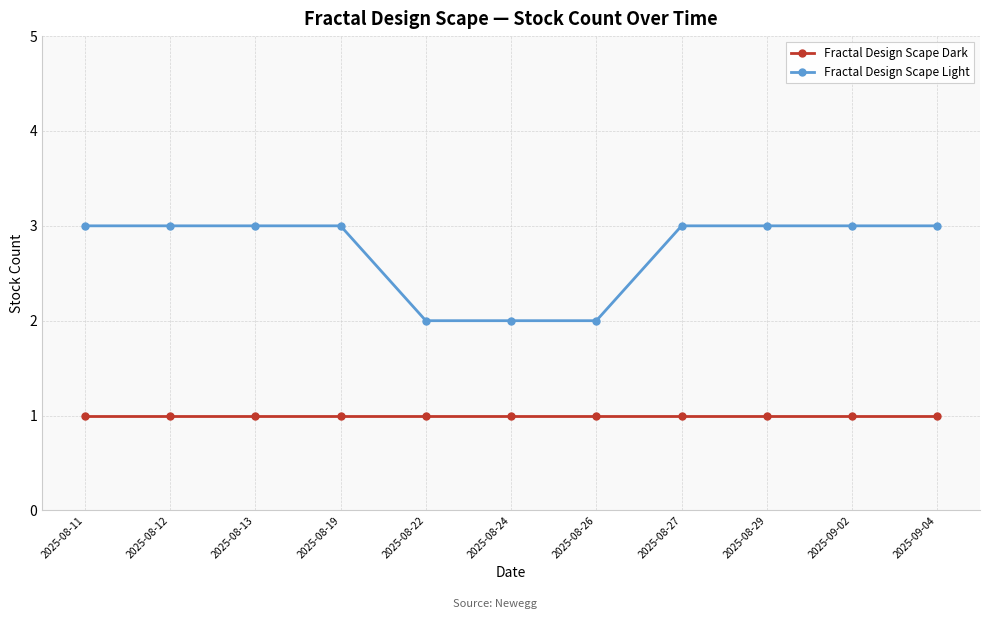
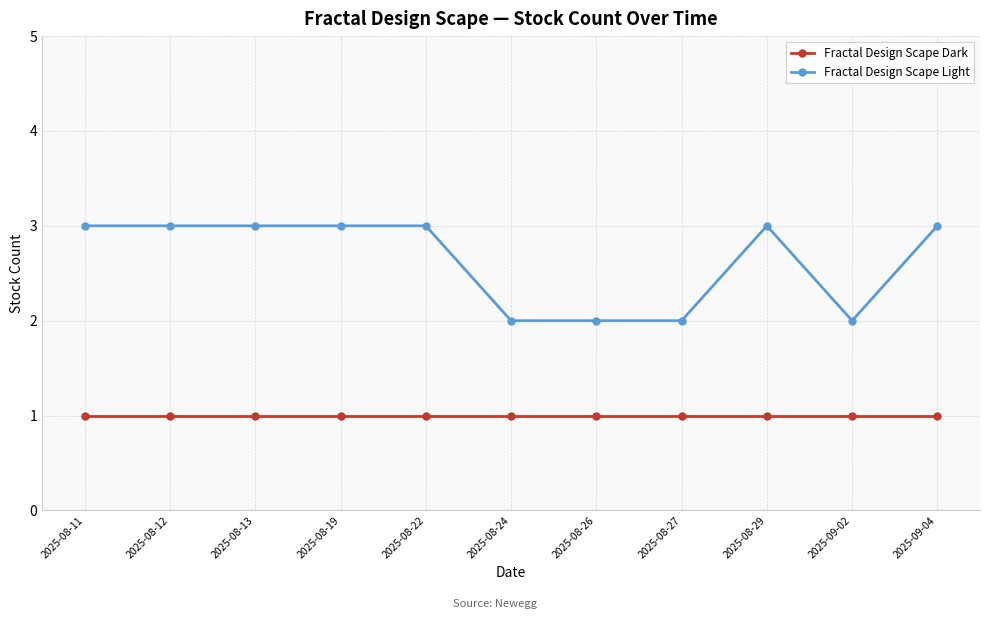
  {
    "Fractal Design Scape Dark": {
      "2025-08-11": 1,
      "2025-08-12": 1,
      "2025-08-13": 1,
      "2025-08-19": 1,
      "2025-08-22": 1,
      "2025-08-24": 1,
      "2025-08-26": 1,
      "2025-08-27": 1,
      "2025-08-29": 1,
      "2025-09-02": 1,
      "2025-09-04": 1
    },
    "Fractal Design Scape Light": {
      "2025-08-11": 3,
      "2025-08-12": 3,
      "2025-08-13": 3,
      "2025-08-19": 3,
-     "2025-08-22": 2,
+     "2025-08-22": 3,
      "2025-08-24": 2,
      "2025-08-26": 2,
-     "2025-08-27": 3,
+     "2025-08-27": 2,
      "2025-08-29": 3,
-     "2025-09-02": 3,
+     "2025-09-02": 2,
      "2025-09-04": 3
    }
  }
